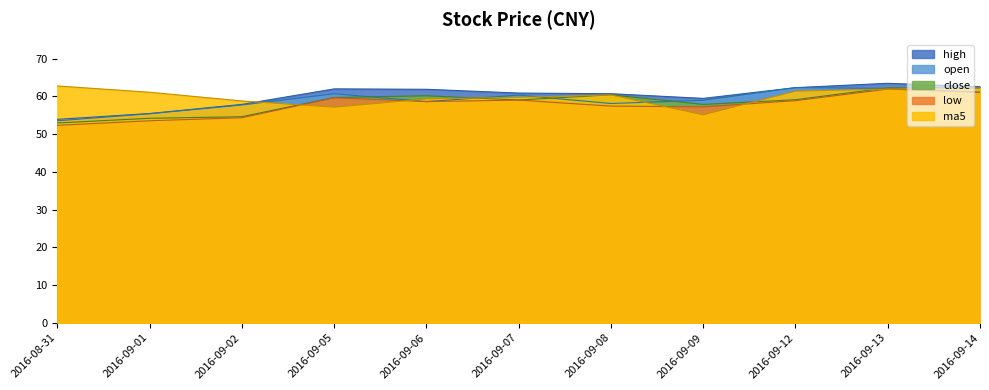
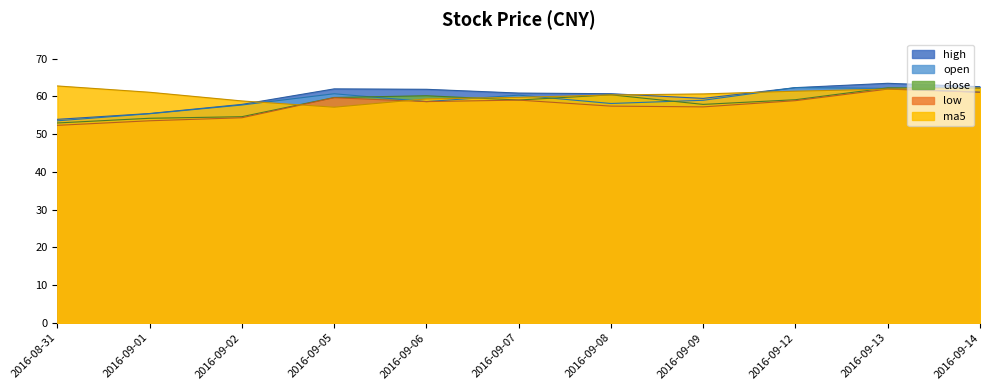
  {
    "close": {
      "2016-09-06": 60
    },
    "low": {
      "2016-09-08": 57
    },
    "ma5": {
      "2016-08-31": 63,
      "2016-09-01": 61,
      "2016-09-02": 59,
      "2016-09-05": 57,
      "2016-09-06": 59,
-     "2016-09-09": 55,
+     "2016-09-09": 61,
      "2016-09-12": 61
    }
  }
